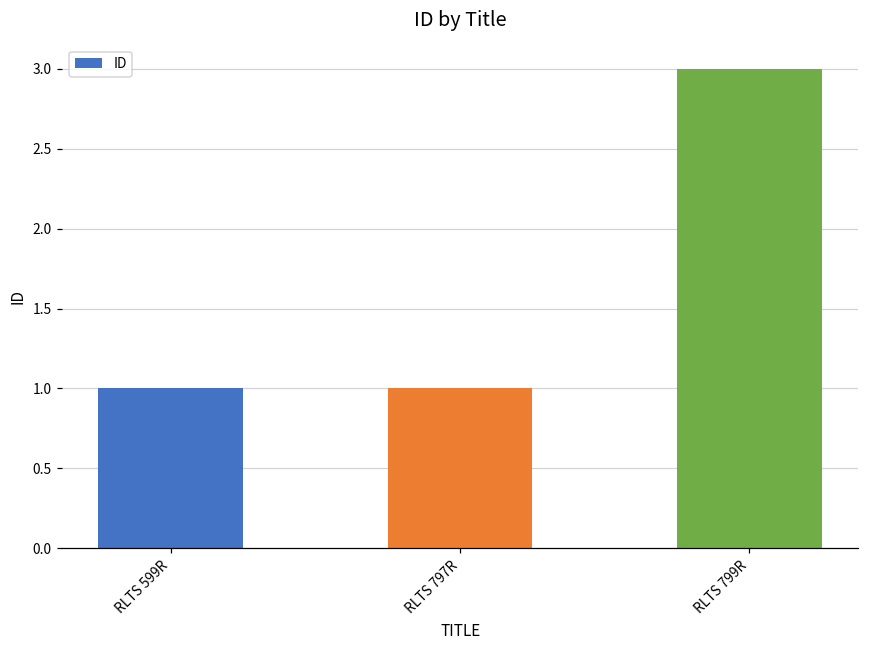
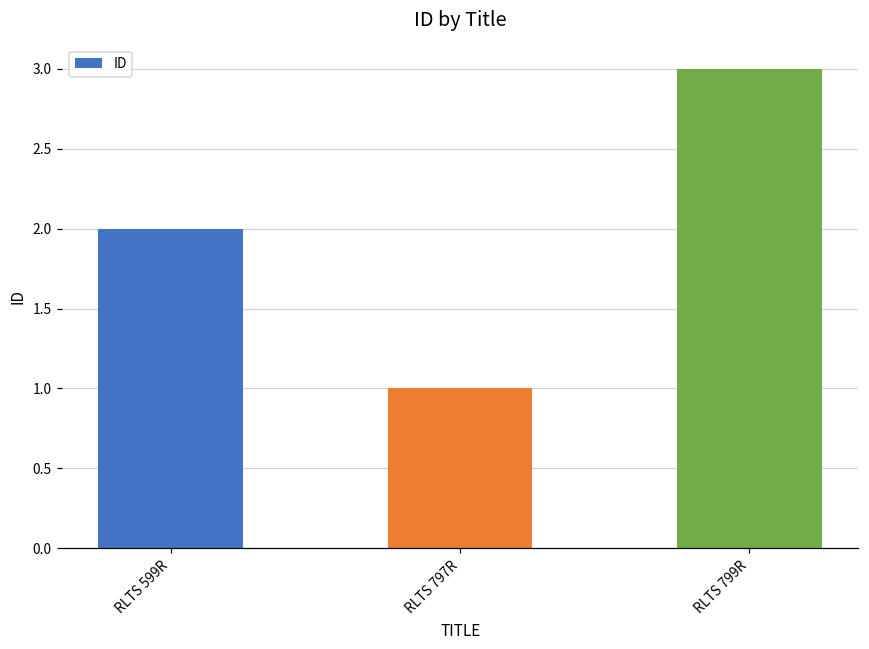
  {
-   "RLTS 599R": 1,
+   "RLTS 599R": 2,
    "RLTS 797R": 1,
    "RLTS 799R": 3
  }
